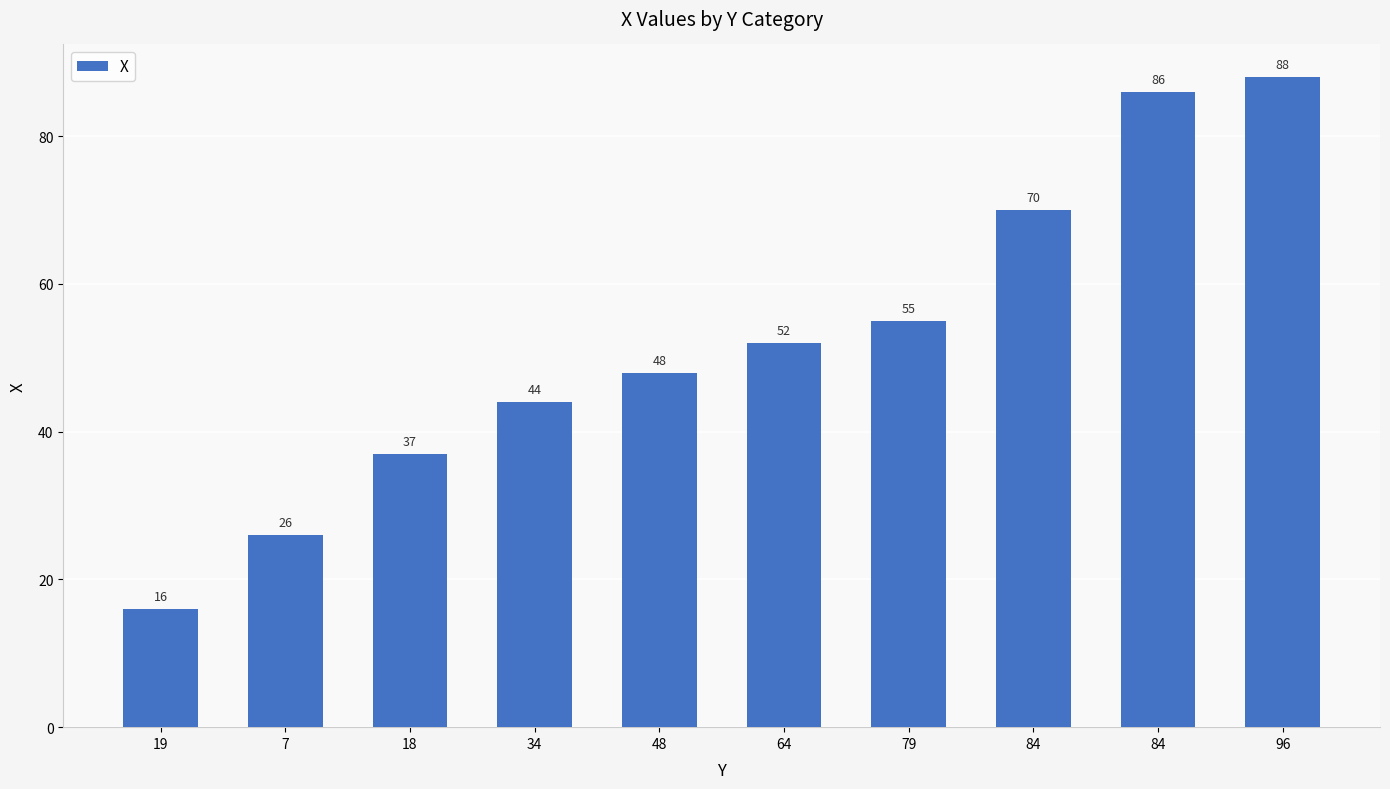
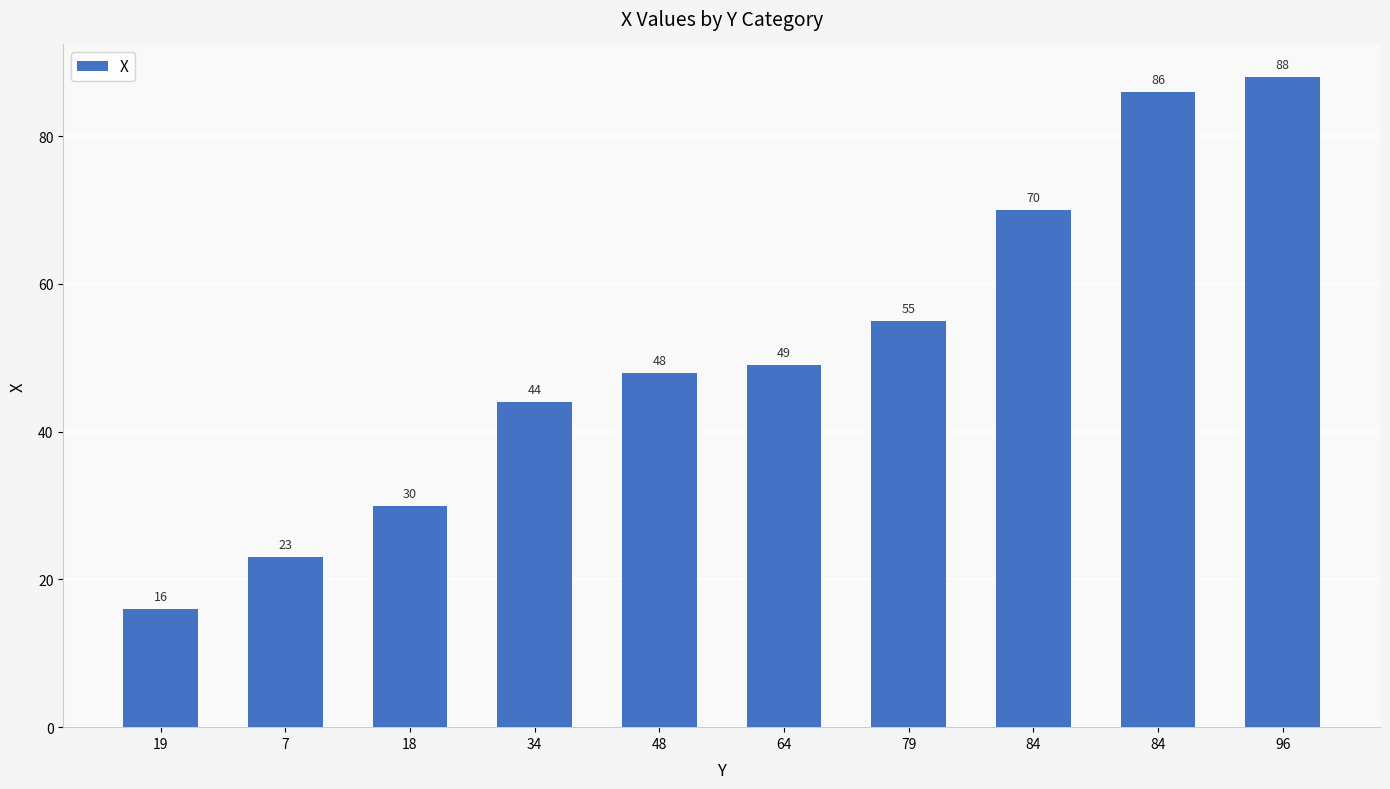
  {
    "19": 16,
-   "7": 26,
-   "18": 37,
+   "7": 23,
+   "18": 30,
    "34": 44,
    "48": 48,
-   "64": 52,
+   "64": 49,
    "79": 55,
    "96": 88
  }
